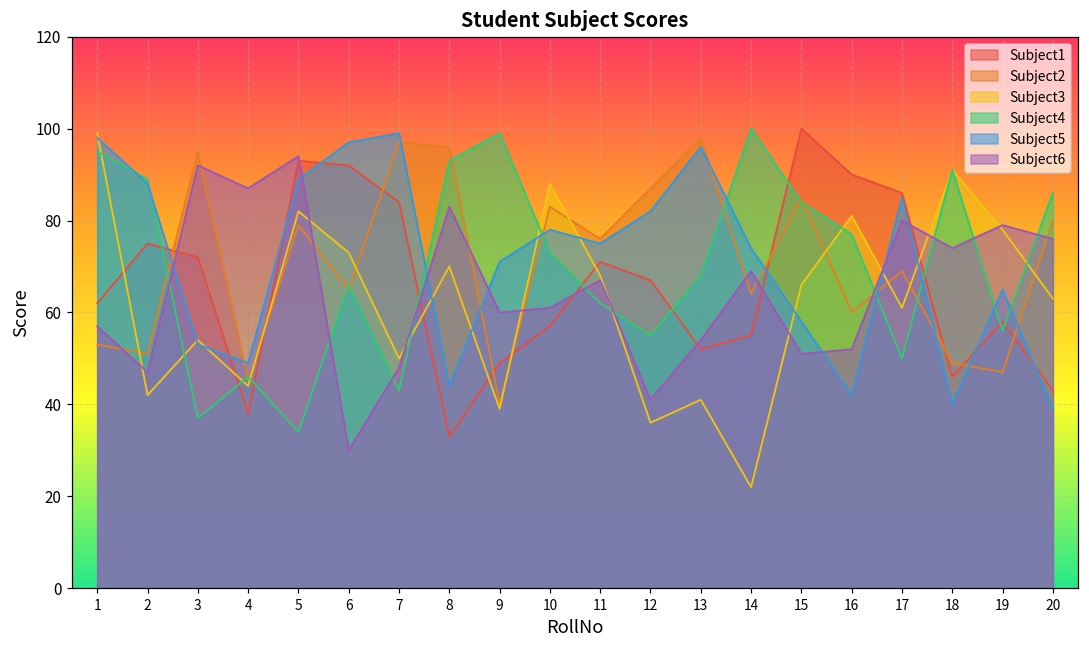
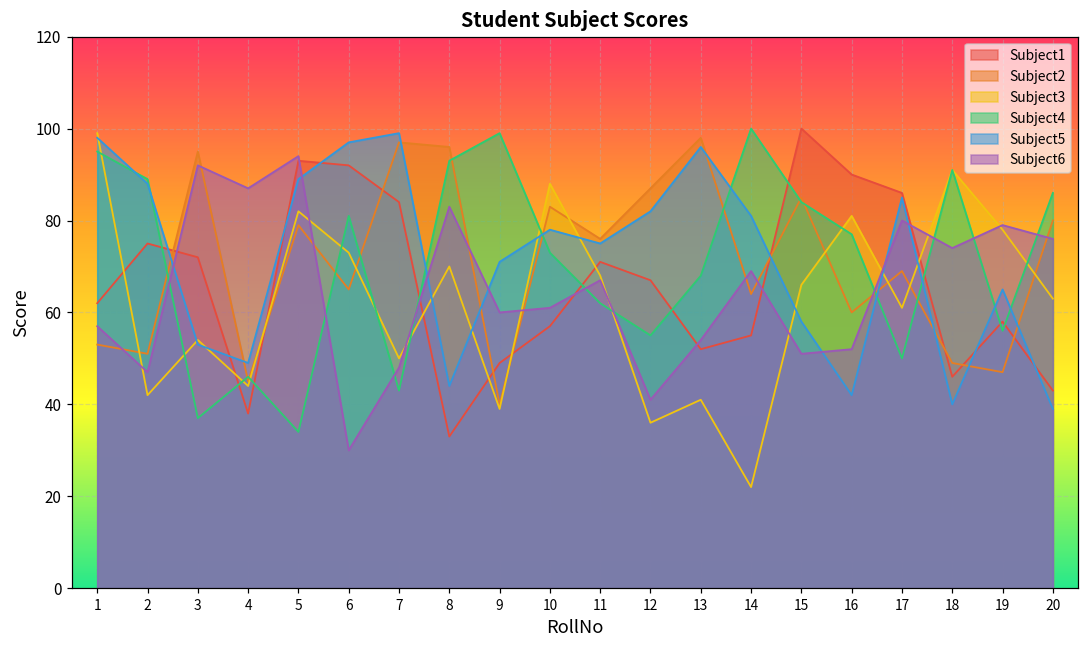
  {
    "Subject3": {
      "1": 99,
      "2": 42,
      "3": 54,
      "4": 44,
      "5": 82,
      "6": 73,
      "7": 50,
      "8": 70,
      "9": 39,
      "10": 88,
      "11": 68,
      "12": 36,
      "13": 41,
      "14": 22,
      "15": 66,
      "16": 81,
      "17": 61,
      "19": 78,
      "20": 63
    },
    "Subject4": {
      "1": 95,
      "2": 89,
      "3": 37,
      "4": 46,
      "5": 34,
-     "6": 66,
+     "6": 81,
      "7": 43,
      "8": 93,
      "9": 99,
      "10": 73,
      "11": 62,
      "12": 55,
      "13": 68,
      "14": 100,
      "15": 84,
      "16": 77,
      "17": 50,
      "19": 56,
      "20": 86
    },
    "Subject5": {
      "1": 98,
      "2": 88,
      "3": 53,
      "4": 49,
      "5": 89,
      "6": 97,
      "7": 99,
      "8": 44,
      "9": 71,
      "10": 78,
      "11": 75,
      "12": 82,
      "13": 96,
-     "14": 74,
+     "14": 81,
      "15": 58,
      "16": 42,
      "17": 85,
      "18": 40,
      "19": 65,
      "20": 39
    },
    "Subject6": {
      "1": 57,
      "2": 47,
      "3": 92,
      "4": 87,
      "5": 94,
      "6": 30,
      "7": 48,
      "8": 83,
      "9": 60,
      "10": 61,
      "11": 67,
      "12": 41,
      "13": 54,
      "14": 69,
      "15": 51,
      "16": 52,
      "17": 80,
      "18": 74,
      "19": 79,
      "20": 76
    }
  }
